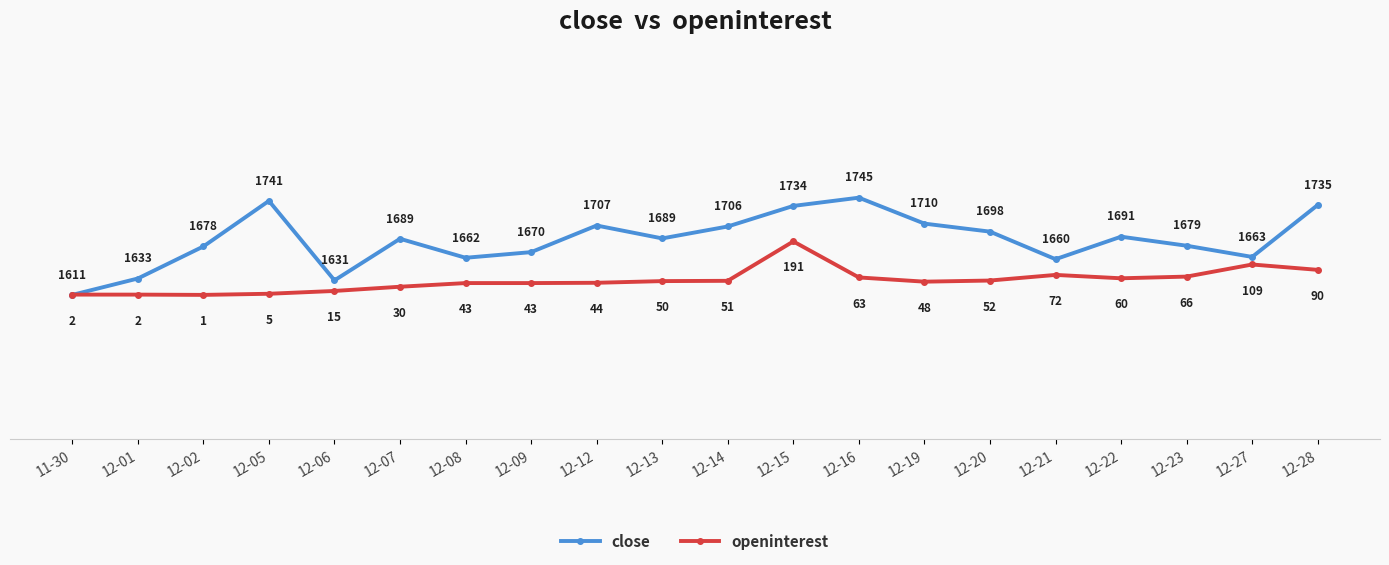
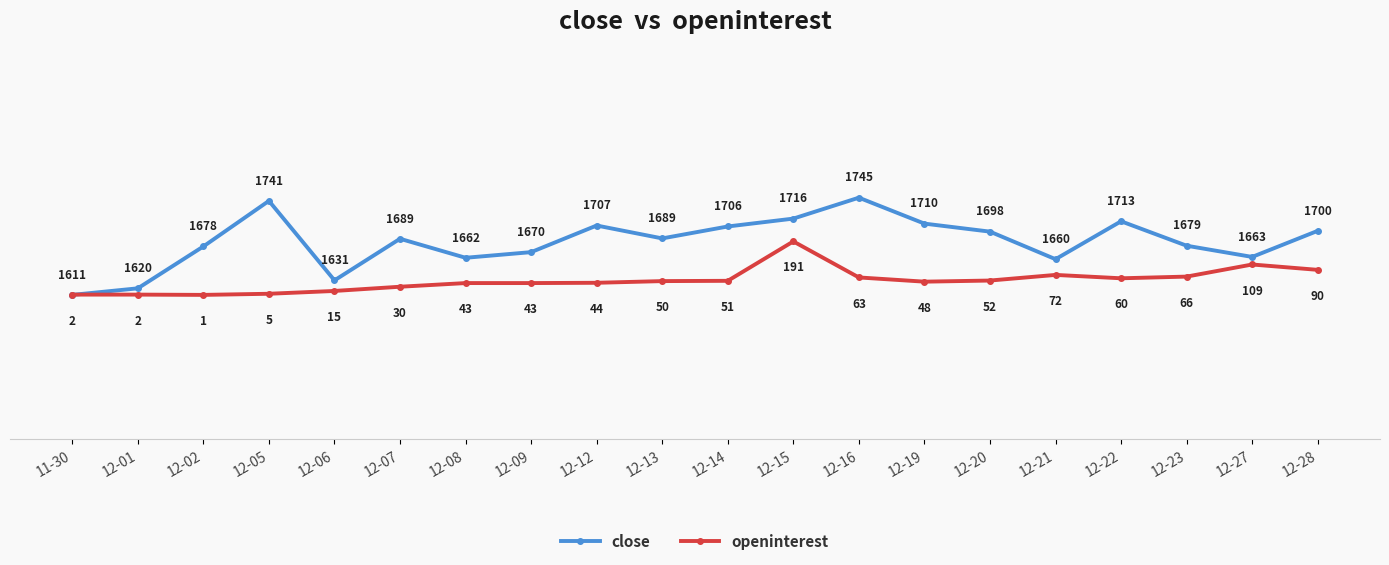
  {
    "close": {
-     "12-01": 1633,
+     "12-01": 1620,
      "12-02": 1678,
      "12-05": 1741,
      "12-06": 1631,
      "12-07": 1689,
      "12-08": 1662,
      "12-09": 1670,
      "12-12": 1707,
      "12-13": 1689,
      "12-14": 1706,
-     "12-15": 1734,
+     "12-15": 1716,
      "12-16": 1745,
      "12-19": 1710,
      "12-20": 1698,
      "12-21": 1660,
-     "12-22": 1691,
+     "12-22": 1713,
      "12-23": 1679,
      "12-27": 1663,
-     "12-28": 1735
+     "12-28": 1700
    }
  }
